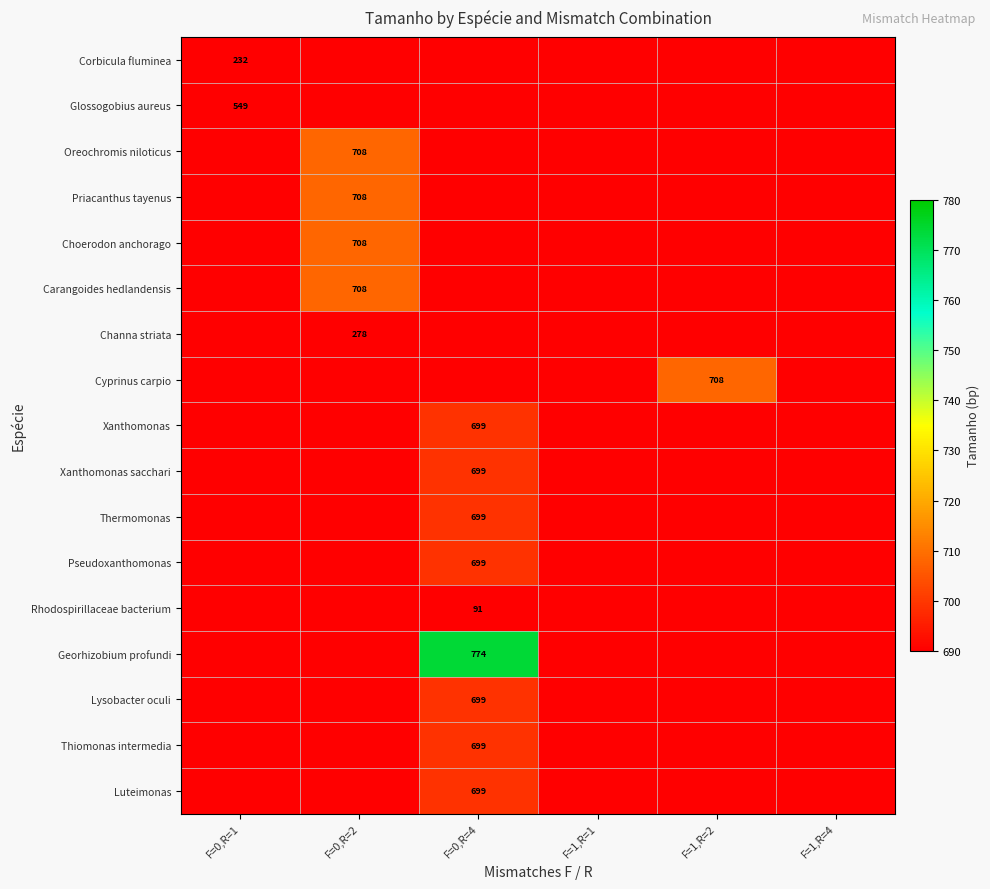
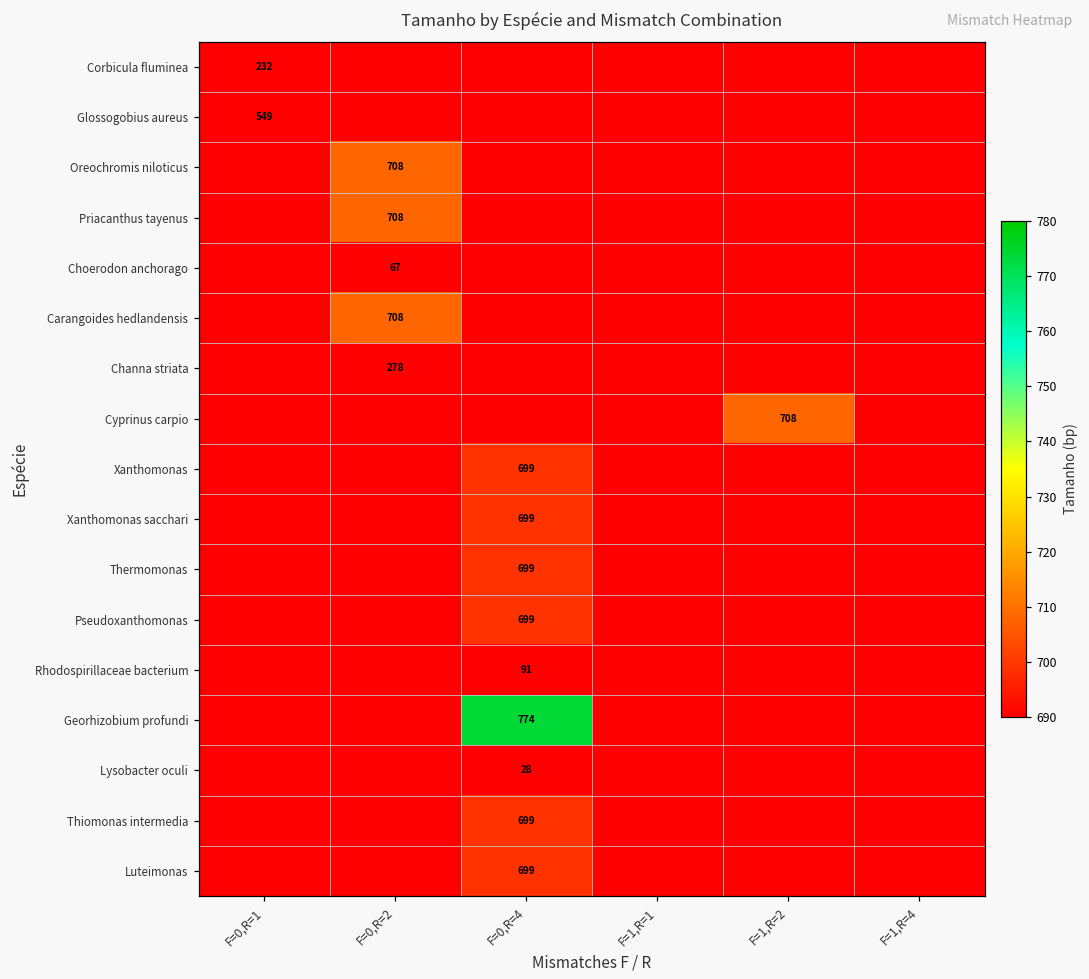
  {
    "Corbicula fluminea": {
      "F=0,R=1": 232
    },
    "Glossogobius aureus": {
      "F=0,R=1": 549
    },
    "Oreochromis niloticus": {
      "F=0,R=2": 708
    },
    "Priacanthus tayenus": {
      "F=0,R=2": 708
    },
    "Choerodon anchorago": {
-     "F=0,R=2": 708
+     "F=0,R=2": 67
    },
    "Carangoides hedlandensis": {
      "F=0,R=2": 708
    },
    "Channa striata": {
      "F=0,R=2": 278
    },
    "Cyprinus carpio": {
      "F=1,R=2": 708
    },
    "Xanthomonas": {
      "F=0,R=4": 699
    },
    "Xanthomonas sacchari": {
      "F=0,R=4": 699
    },
    "Thermomonas": {
      "F=0,R=4": 699
    },
    "Pseudoxanthomonas": {
      "F=0,R=4": 699
    },
    "Rhodospirillaceae bacterium": {
      "F=0,R=4": 91
    },
    "Georhizobium profundi": {
      "F=0,R=4": 774
    },
    "Lysobacter oculi": {
-     "F=0,R=4": 699
+     "F=0,R=4": 28
    },
    "Thiomonas intermedia": {
      "F=0,R=4": 699
    },
    "Luteimonas": {
      "F=0,R=4": 699
    }
  }
